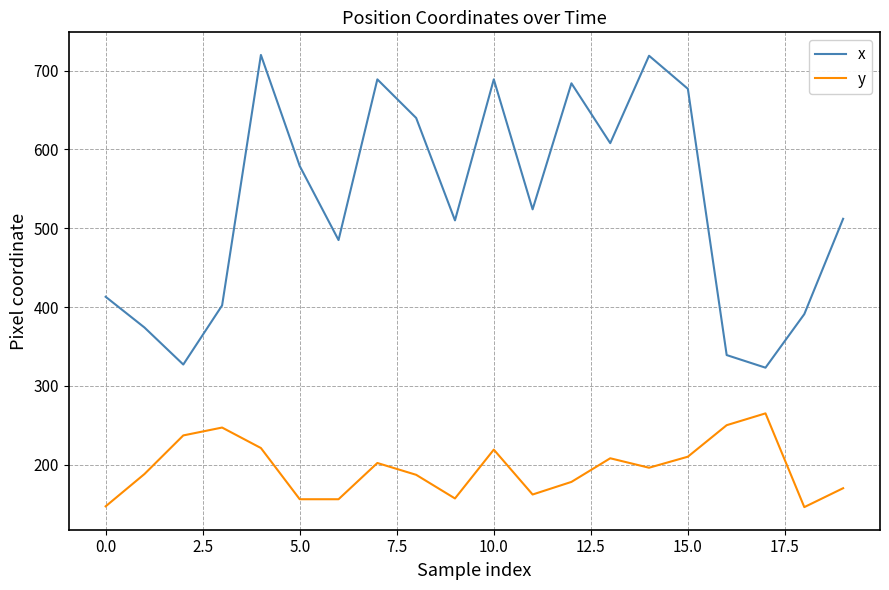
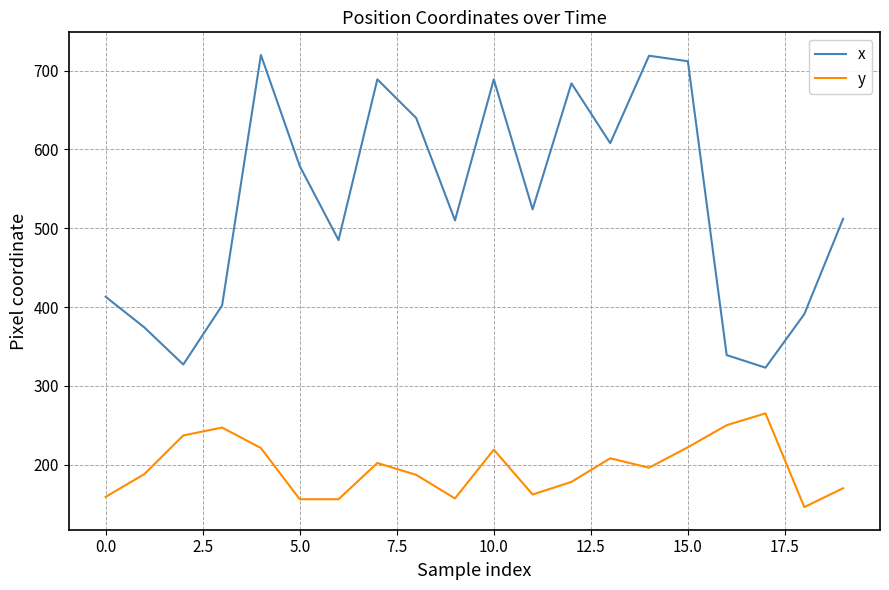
  {
    "x": {
      "0.0": 410,
      "5.0": 580,
      "10.0": 690,
-     "15.0": 680
+     "15.0": 710
    },
    "y": {
-     "0.0": 150,
+     "0.0": 160,
      "5.0": 160,
      "10.0": 220,
-     "15.0": 210
+     "15.0": 220
    }
  }
